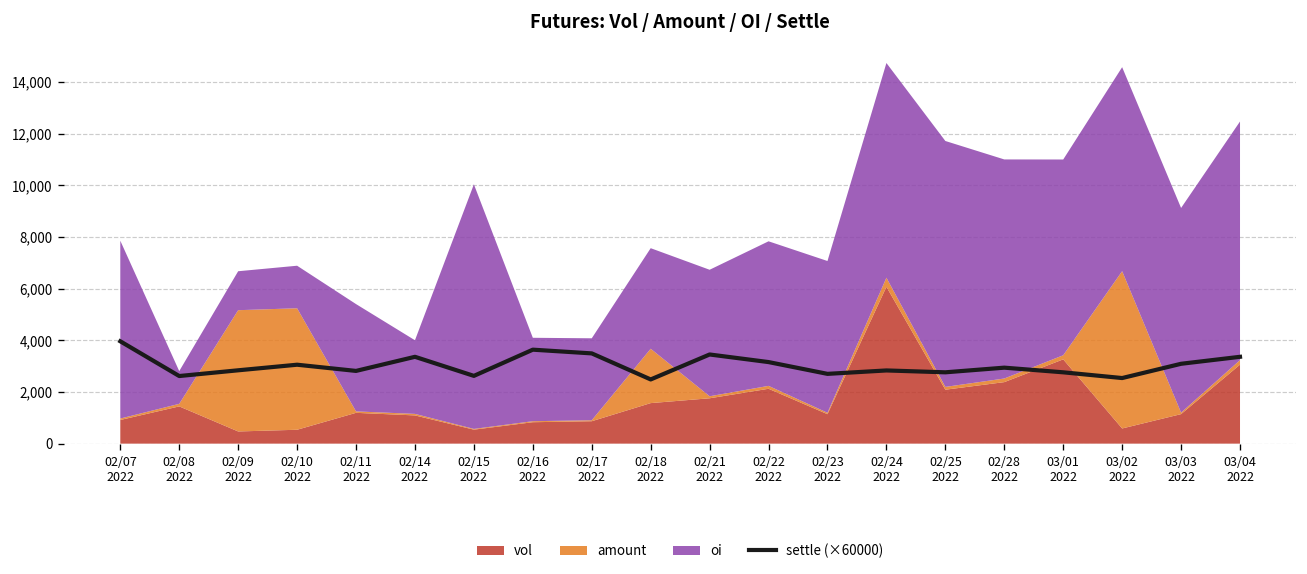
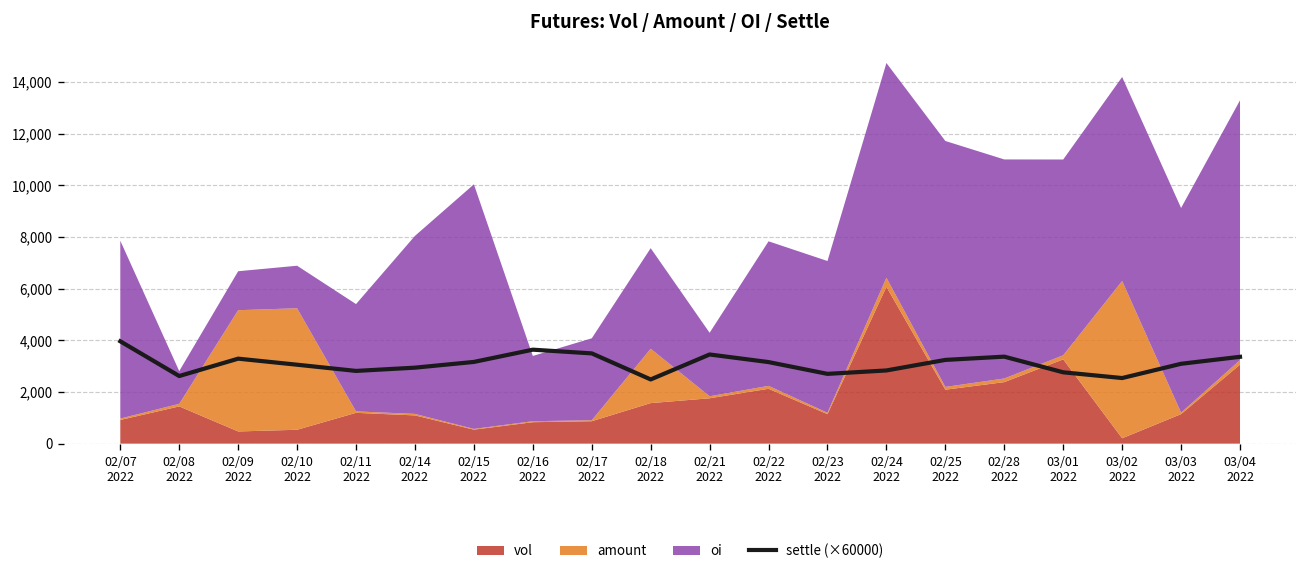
  {
    "settle (×60000)": {
      "02/07 2022": "4,000",
      "02/08 2022": "2,600",
-     "02/09 2022": "2,800",
+     "02/09 2022": "3,300",
      "02/10 2022": "3,100",
      "02/11 2022": "2,800",
-     "02/14 2022": "3,400",
-     "02/15 2022": "2,600",
+     "02/14 2022": "2,900",
+     "02/15 2022": "3,200",
      "02/16 2022": "3,600",
      "02/17 2022": "3,500",
      "02/18 2022": "2,500",
      "02/21 2022": "3,500",
      "02/22 2022": "3,200",
      "02/23 2022": "2,700",
      "02/24 2022": "2,800",
-     "02/25 2022": "2,800",
-     "02/28 2022": "2,900",
+     "02/25 2022": "3,200",
+     "02/28 2022": "3,400",
      "03/01 2022": "2,800",
      "03/02 2022": "2,500",
      "03/03 2022": "3,100",
      "03/04 2022": "3,400"
    },
    "vol": {
      "02/09 2022": "500",
      "02/10 2022": "500",
      "02/18 2022": "1,600",
      "02/24 2022": "6,100",
      "02/28 2022": "2,400",
      "03/01 2022": "3,300",
-     "03/02 2022": "600",
+     "03/02 2022": "200",
      "03/04 2022": "3,100"
    },
    "amount": {
      "02/09 2022": "4,700",
      "02/10 2022": "4,700",
      "02/18 2022": "2,100",
      "02/24 2022": "400",
      "02/28 2022": "100",
      "03/01 2022": "200",
      "03/02 2022": "6,100",
      "03/04 2022": "200"
    },
    "oi": {
      "02/07 2022": "6,900",
      "02/08 2022": "1,300",
      "02/09 2022": "1,500",
      "02/10 2022": "1,600",
      "02/11 2022": "4,200",
-     "02/14 2022": "2,800",
+     "02/14 2022": "6,900",
      "02/15 2022": "9,500",
-     "02/16 2022": "3,200",
+     "02/16 2022": "2,500",
      "02/17 2022": "3,200",
      "02/18 2022": "3,900",
-     "02/21 2022": "4,900",
+     "02/21 2022": "2,500",
      "02/22 2022": "5,600",
      "02/23 2022": "5,900",
      "02/24 2022": "8,300",
      "02/25 2022": "9,500",
      "02/28 2022": "8,500",
      "03/01 2022": "7,600",
      "03/02 2022": "7,900",
      "03/03 2022": "7,900",
-     "03/04 2022": "9,200"
+     "03/04 2022": "10,100"
    }
  }
